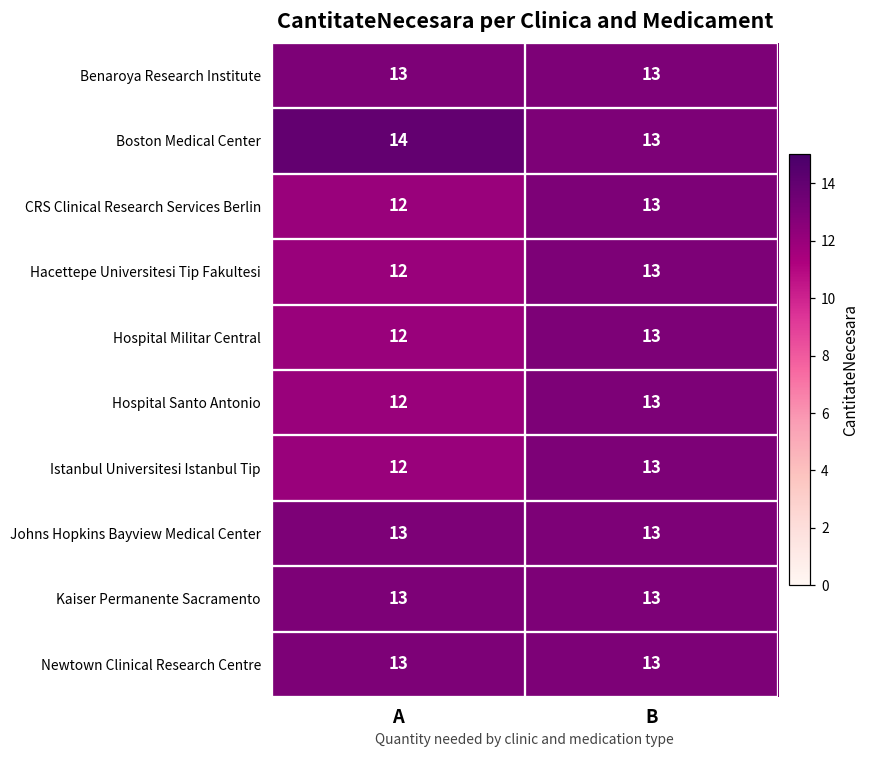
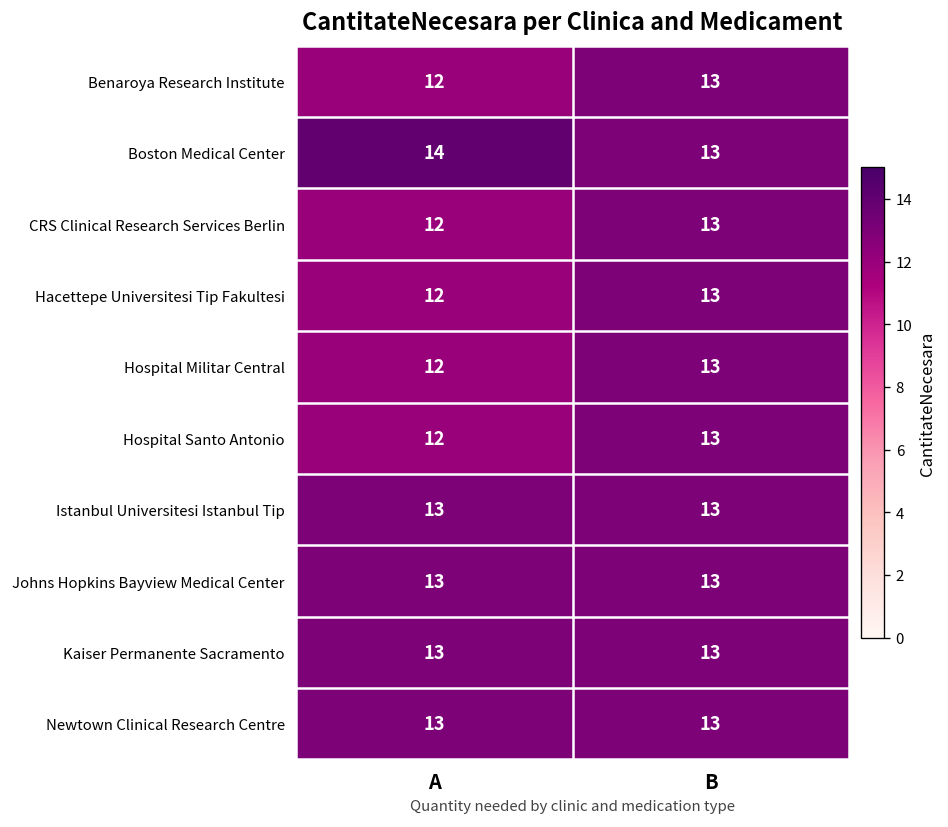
  {
    "Benaroya Research Institute": {
-     "A": 13,
+     "A": 12,
      "B": 13
    },
    "Boston Medical Center": {
      "A": 14,
      "B": 13
    },
    "CRS Clinical Research Services Berlin": {
      "A": 12,
      "B": 13
    },
    "Hacettepe Universitesi Tip Fakultesi": {
      "A": 12,
      "B": 13
    },
    "Hospital Militar Central": {
      "A": 12,
      "B": 13
    },
    "Hospital Santo Antonio": {
      "A": 12,
      "B": 13
    },
    "Istanbul Universitesi Istanbul Tip": {
-     "A": 12,
+     "A": 13,
      "B": 13
    },
    "Johns Hopkins Bayview Medical Center": {
      "A": 13,
      "B": 13
    },
    "Kaiser Permanente Sacramento": {
      "A": 13,
      "B": 13
    },
    "Newtown Clinical Research Centre": {
      "A": 13,
      "B": 13
    }
  }
